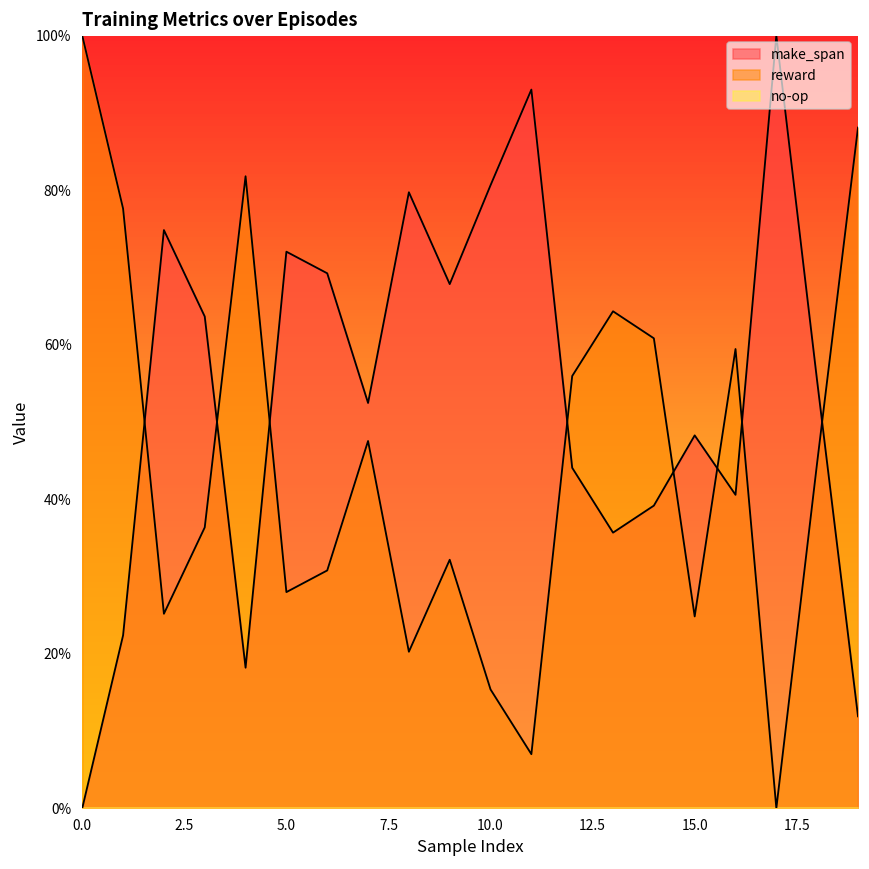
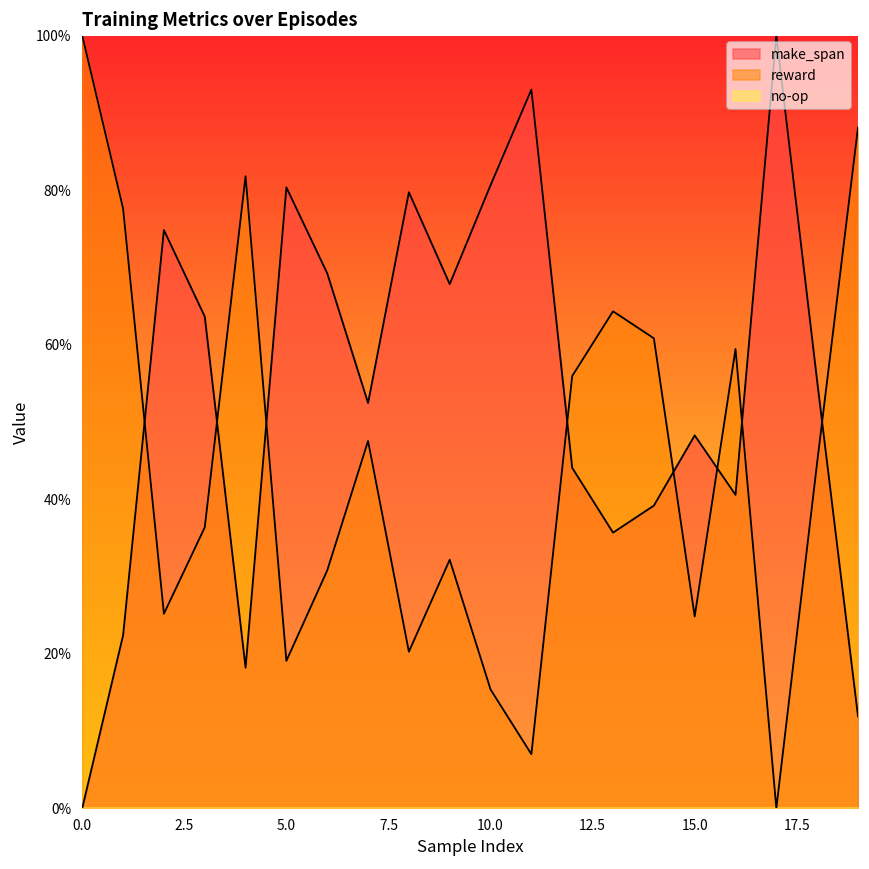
  {
    "make_span": {
-     "5.0": "72%",
+     "5.0": "80%",
      "10.0": "81%",
      "15.0": "48%"
    },
    "reward": {
      "0.0": "100%",
-     "5.0": "28%",
+     "5.0": "19%",
      "10.0": "15%",
      "15.0": "25%"
    },
    "no-op": {
      "5.0": "0%",
      "10.0": "0%",
      "15.0": "0%"
    }
  }
